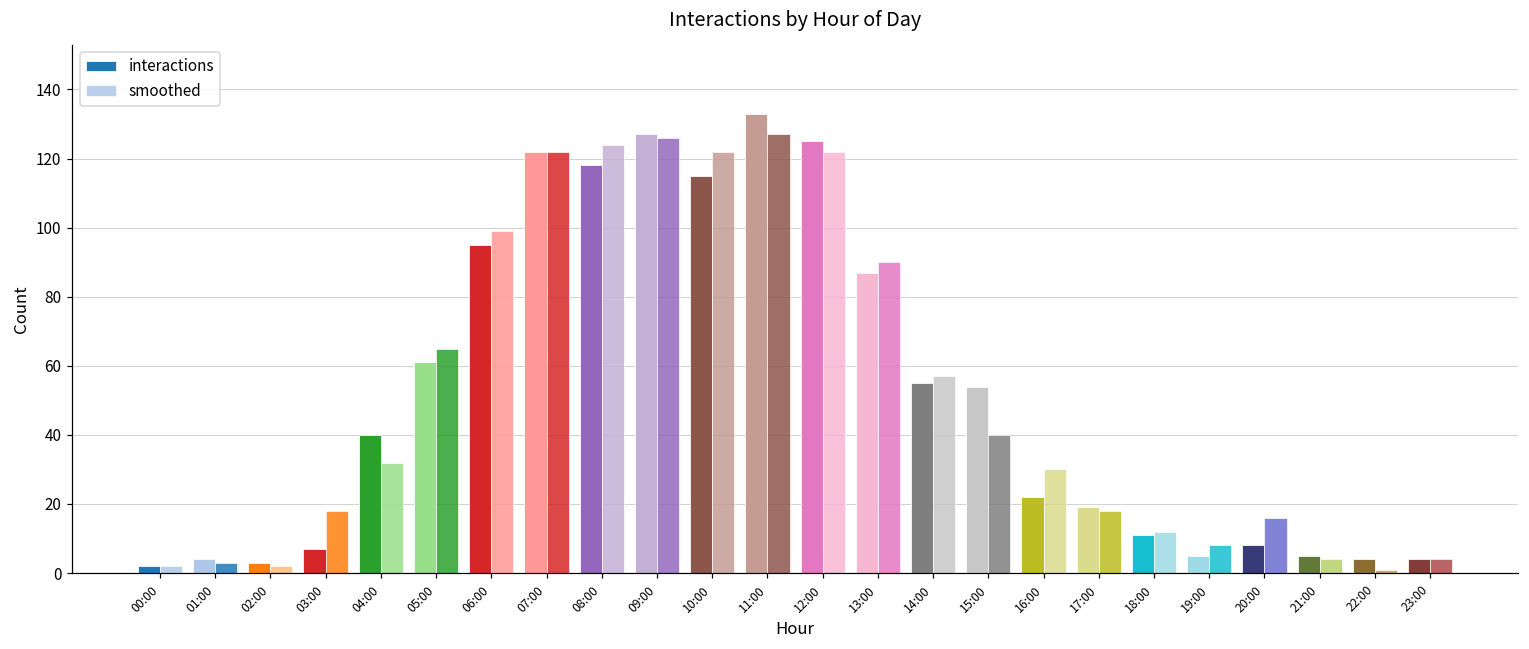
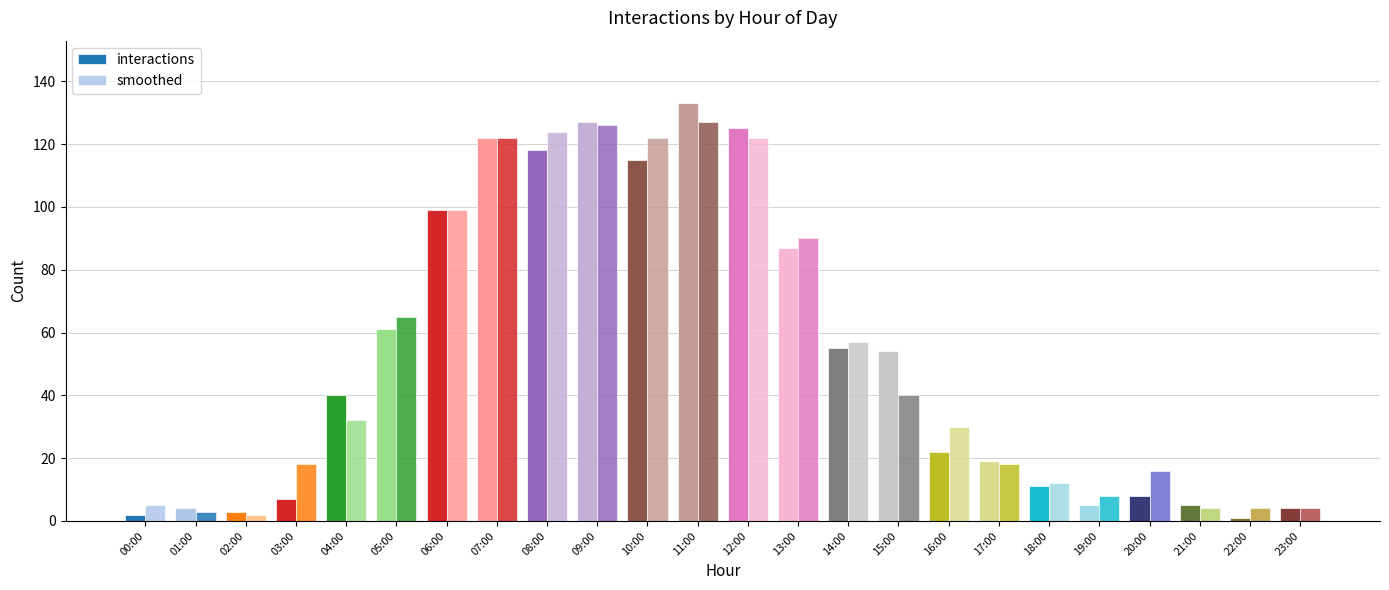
  {
    "interactions": {
      "00:00": 2,
      "01:00": 4,
      "02:00": 3,
      "03:00": 7,
      "04:00": 40,
      "05:00": 61,
-     "06:00": 95,
+     "06:00": 99,
      "07:00": 122,
      "08:00": 118,
      "09:00": 127,
      "10:00": 115,
      "11:00": 133,
      "12:00": 125,
      "13:00": 87,
      "14:00": 55,
      "15:00": 54,
      "16:00": 22,
      "17:00": 19,
      "18:00": 11,
      "19:00": 5,
      "20:00": 8,
      "21:00": 5,
-     "22:00": 4,
+     "22:00": 1,
      "23:00": 4
    },
    "smoothed": {
-     "00:00": 2,
+     "00:00": 5,
      "01:00": 3,
      "02:00": 2,
      "03:00": 18,
      "04:00": 32,
      "05:00": 65,
      "06:00": 99,
      "07:00": 122,
      "08:00": 124,
      "09:00": 126,
      "10:00": 122,
      "11:00": 127,
      "12:00": 122,
      "13:00": 90,
      "14:00": 57,
      "15:00": 40,
      "16:00": 30,
      "17:00": 18,
      "18:00": 12,
      "19:00": 8,
      "20:00": 16,
      "21:00": 4,
-     "22:00": 1,
+     "22:00": 4,
      "23:00": 4
    }
  }
